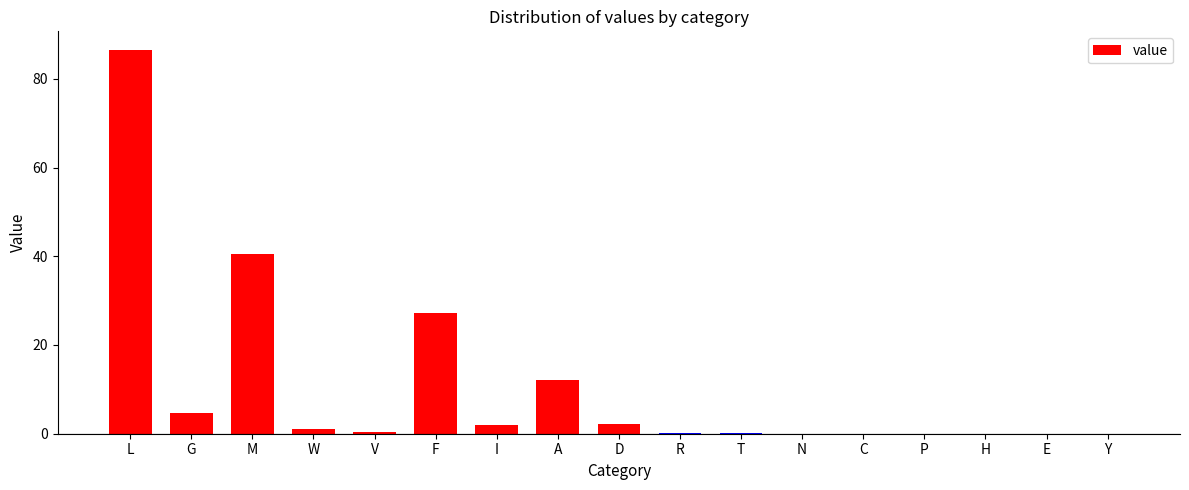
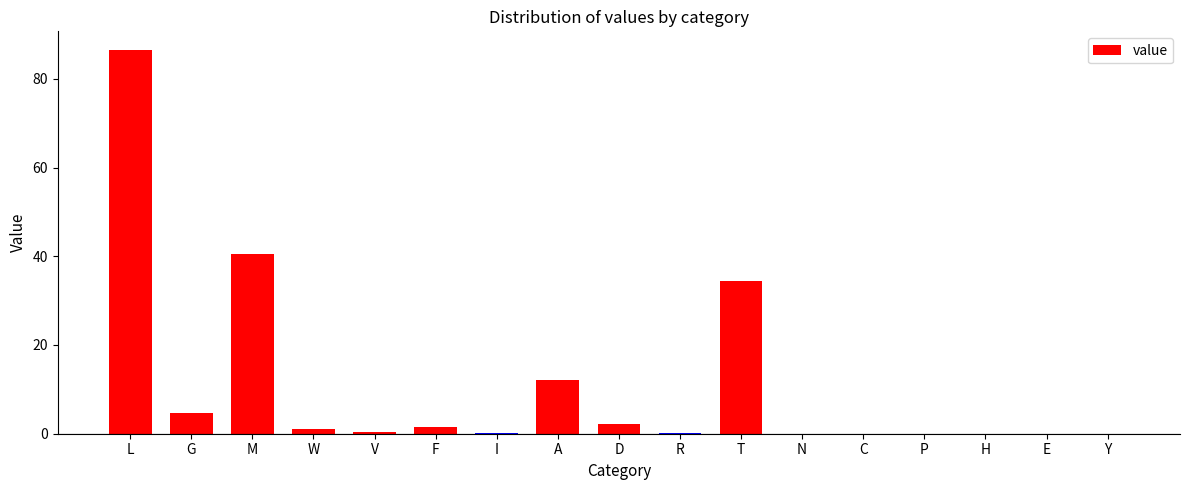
  {
    "L": 86,
    "G": 5,
    "M": 41,
    "W": 1,
-   "F": 27,
-   "I": 2,
+   "F": 1,
+   "I": 0,
    "A": 12,
    "D": 2,
-   "T": 0,
+   "T": 34,
    "E": 0,
    "Y": 0
  }
